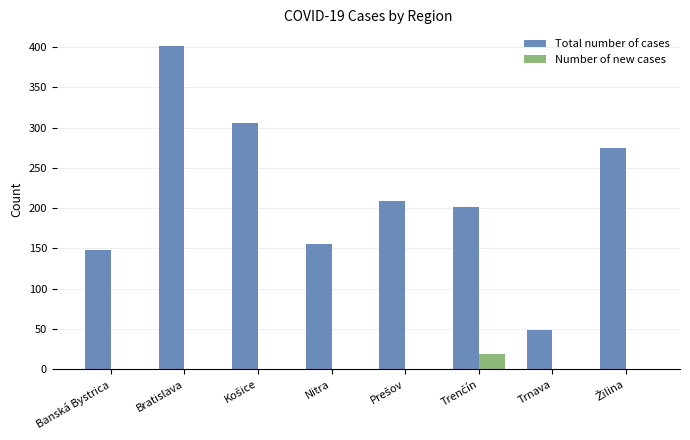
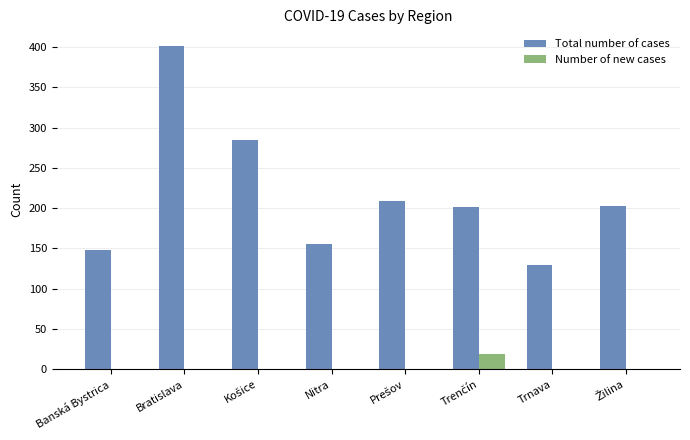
  {
    "Total number of cases": {
      "Banská Bystrica": 150,
      "Bratislava": 400,
-     "Košice": 310,
+     "Košice": 290,
      "Nitra": 160,
      "Prešov": 210,
      "Trenčín": 200,
-     "Trnava": 50,
-     "Žilina": 280
+     "Trnava": 130,
+     "Žilina": 200
    },
    "Number of new cases": {
      "Banská Bystrica": 0,
      "Bratislava": 0,
      "Košice": 0,
      "Nitra": 0,
      "Prešov": 0,
      "Trenčín": 20,
      "Trnava": 0,
      "Žilina": 0
    }
  }
